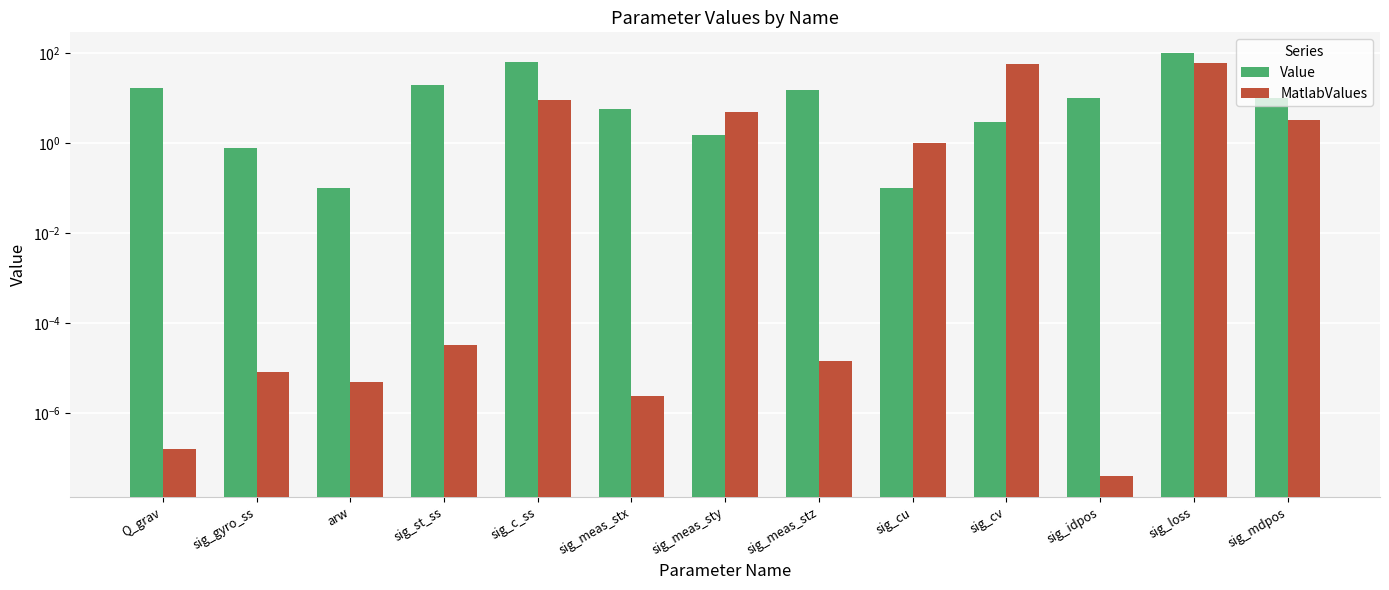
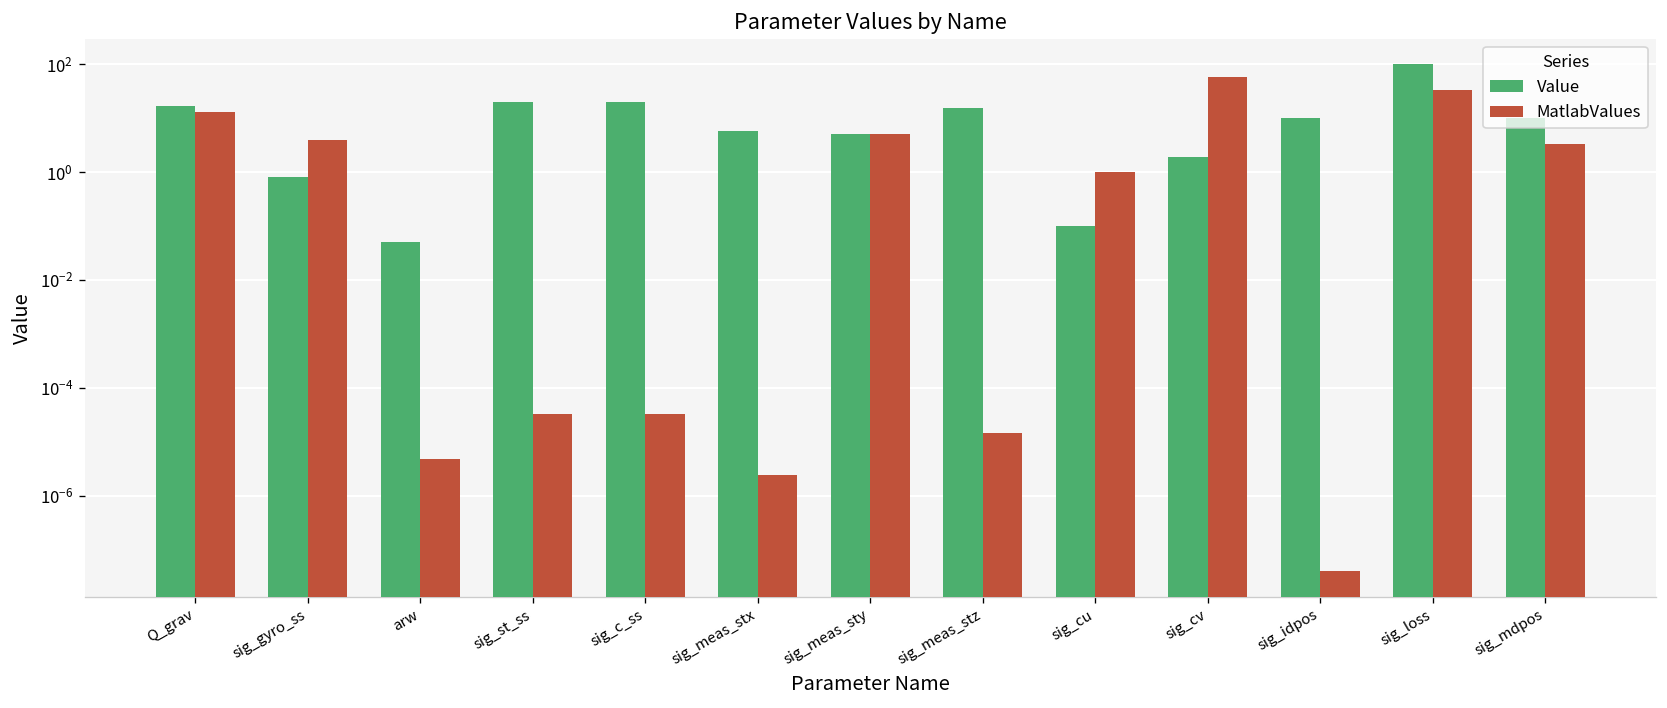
  {
    "Value": {
      "Q_grav": 17,
      "sig_gyro_ss": 0.8,
-     "arw": 0.10,
+     "arw": 0.05,
      "sig_st_ss": 20,
-     "sig_c_ss": 60,
+     "sig_c_ss": 20,
      "sig_meas_stx": 6,
-     "sig_meas_sty": 1.5,
+     "sig_meas_sty": 5,
      "sig_meas_stz": 15,
      "sig_cu": 0.10,
-     "sig_cv": 3,
+     "sig_cv": 1.9,
      "sig_idpos": 10,
      "sig_loss": 100
    },
    "MatlabValues": {
-     "Q_grav": 0,
-     "sig_gyro_ss": 0,
+     "Q_grav": 13,
+     "sig_gyro_ss": 4,
      "arw": 0.000005,
      "sig_st_ss": 0.00003,
-     "sig_c_ss": 9,
+     "sig_c_ss": 0,
      "sig_meas_stx": 0.000002,
      "sig_meas_sty": 5,
      "sig_meas_stz": 0.000015,
      "sig_cu": 1,
      "sig_cv": 60,
      "sig_idpos": 0.00000004,
-     "sig_loss": 60,
+     "sig_loss": 30,
      "sig_mdpos": 3
    }
  }
